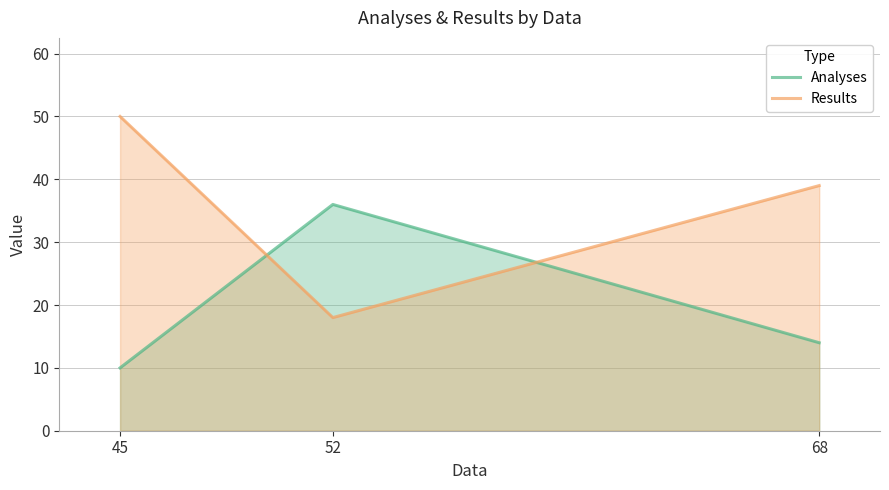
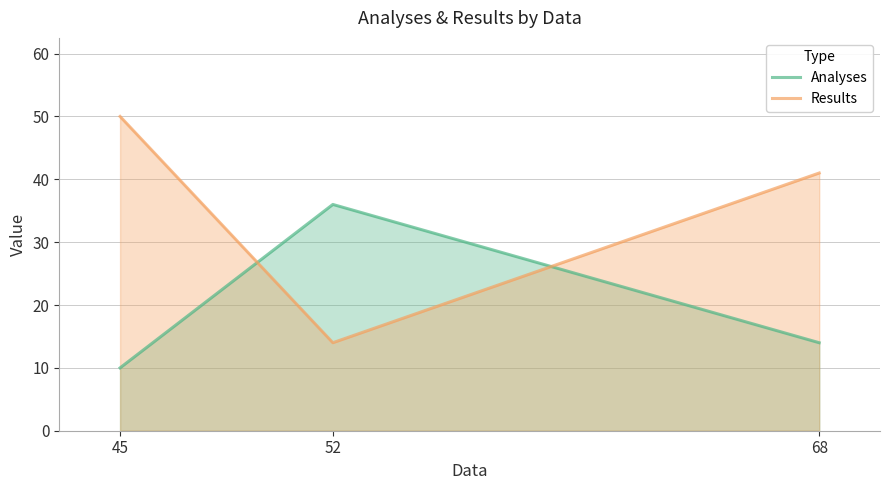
  {
    "Analyses": {
      "45": 10,
      "52": 36,
      "68": 14
    },
    "Results": {
      "45": 50,
-     "52": 18,
-     "68": 39
+     "52": 14,
+     "68": 41
    }
  }
